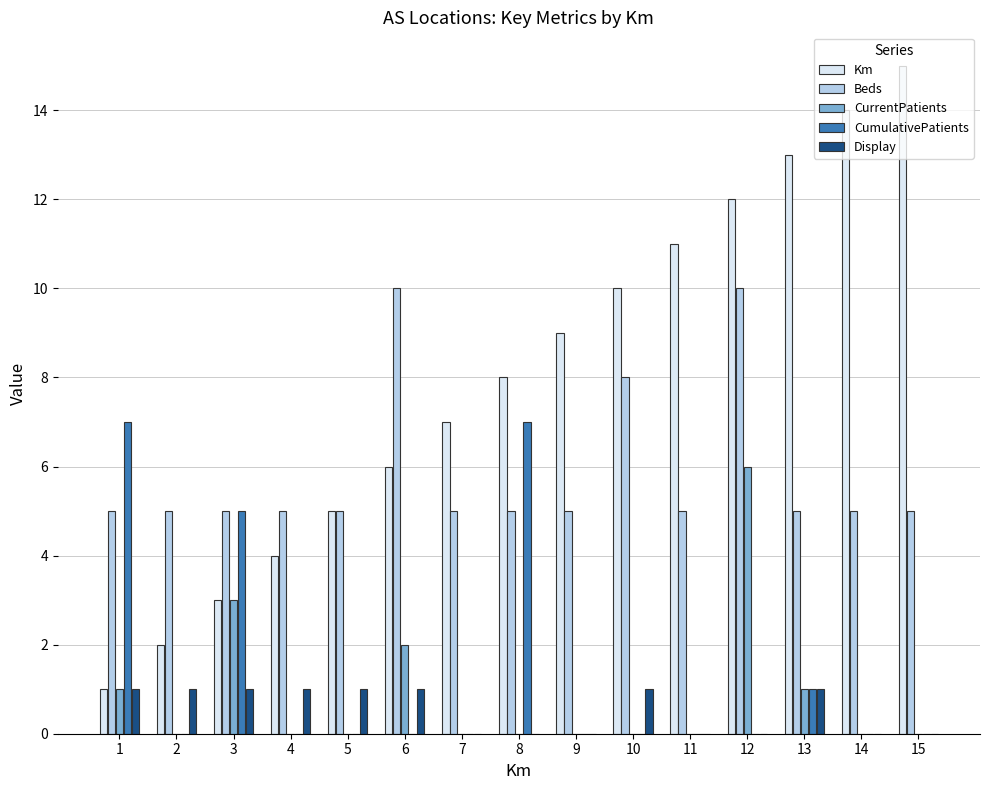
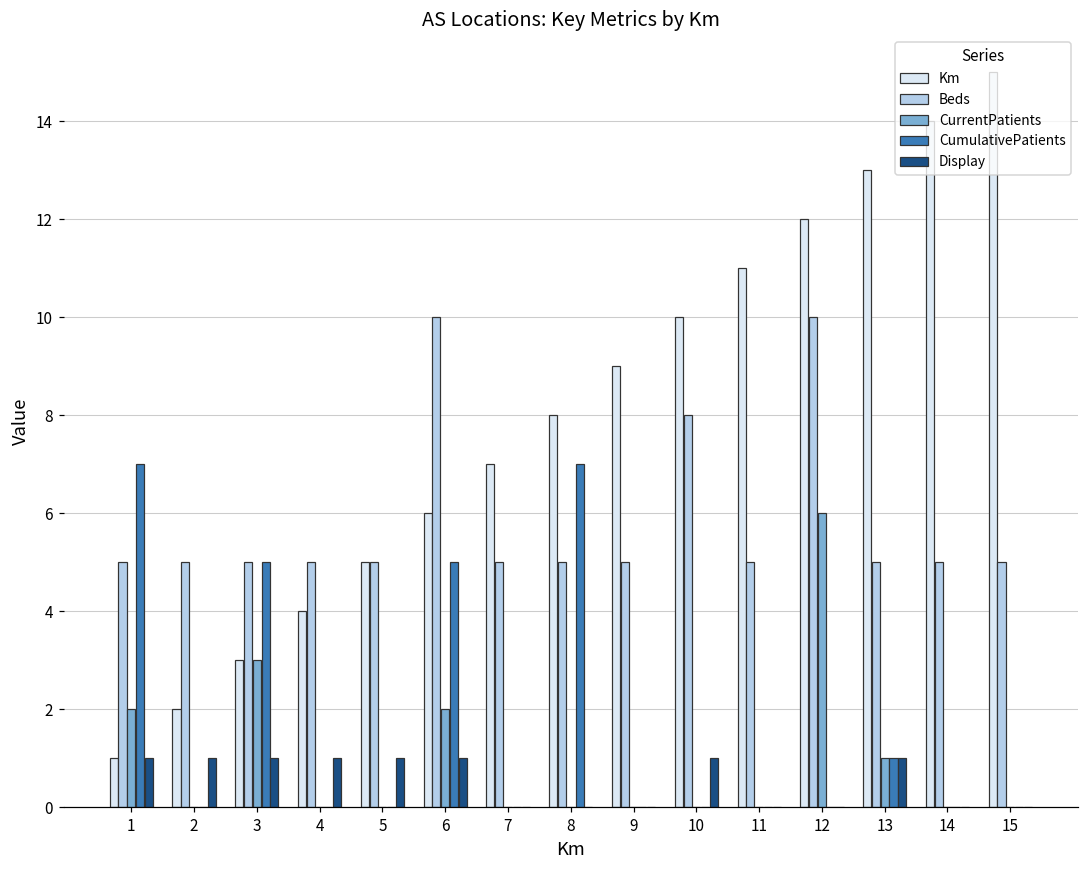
  {
    "CurrentPatients": {
-     "1": 1,
+     "1": 2,
      "2": 0,
      "3": 3,
      "4": 0,
      "5": 0,
      "6": 2,
      "7": 0,
      "8": 0,
      "9": 0,
      "10": 0,
      "11": 0,
      "12": 6,
      "13": 1,
      "14": 0,
      "15": 0
    },
    "CumulativePatients": {
      "1": 7,
      "2": 0,
      "3": 5,
      "4": 0,
      "5": 0,
-     "6": 0,
+     "6": 5,
      "7": 0,
      "8": 7,
      "9": 0,
      "10": 0,
      "11": 0,
      "12": 0,
      "13": 1,
      "14": 0,
      "15": 0
    },
    "Display": {
      "1": 1,
      "2": 1,
      "3": 1,
      "4": 1,
      "5": 1,
      "6": 1,
      "7": 0,
      "8": 0,
      "9": 0,
      "10": 1,
      "11": 0,
      "12": 0,
      "13": 1,
      "14": 0,
      "15": 0
    }
  }
